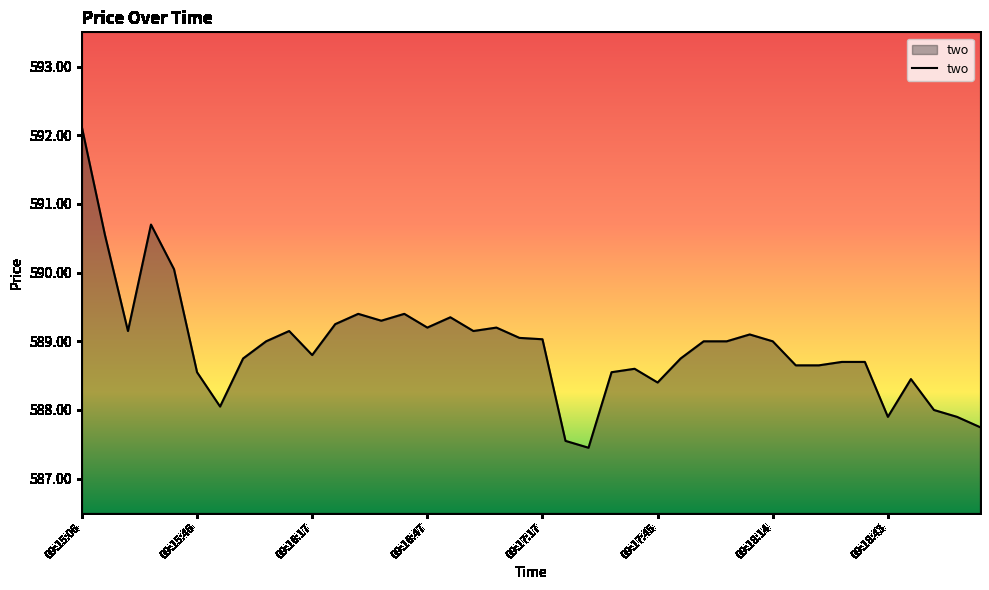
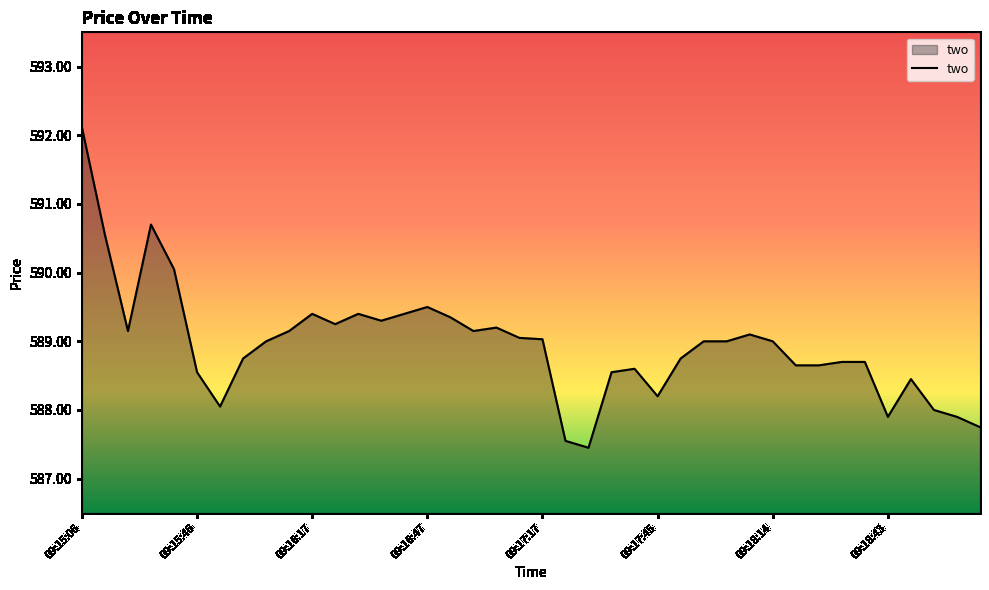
  {
    "09:15:06": 592.1,
    "09:15:46": 588.6,
-   "09:16:17": 588.8,
-   "09:16:47": 589.2,
+   "09:16:17": 589.4,
+   "09:16:47": 589.5,
    "09:17:17": 589.0,
-   "09:17:45": 588.4,
+   "09:17:45": 588.2,
    "09:18:14": 589.0,
    "09:18:43": 587.9
  }
